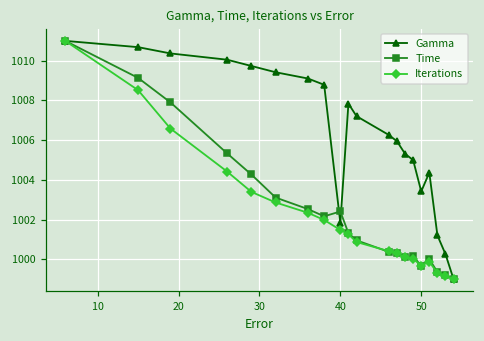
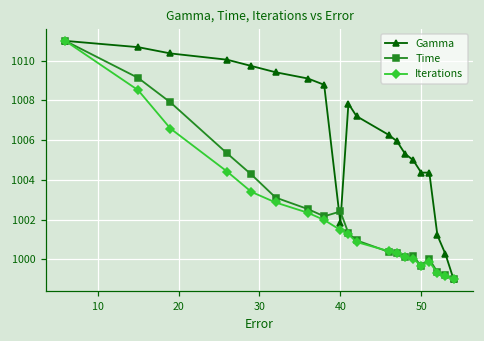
  {
    "Gamma": {
      "40": 1001.8,
-     "50": 1003.4
+     "50": 1004.4
    },
    "Time": {
      "40": 1002.4
    },
    "Iterations": {
      "40": 1001.5
    }
  }
